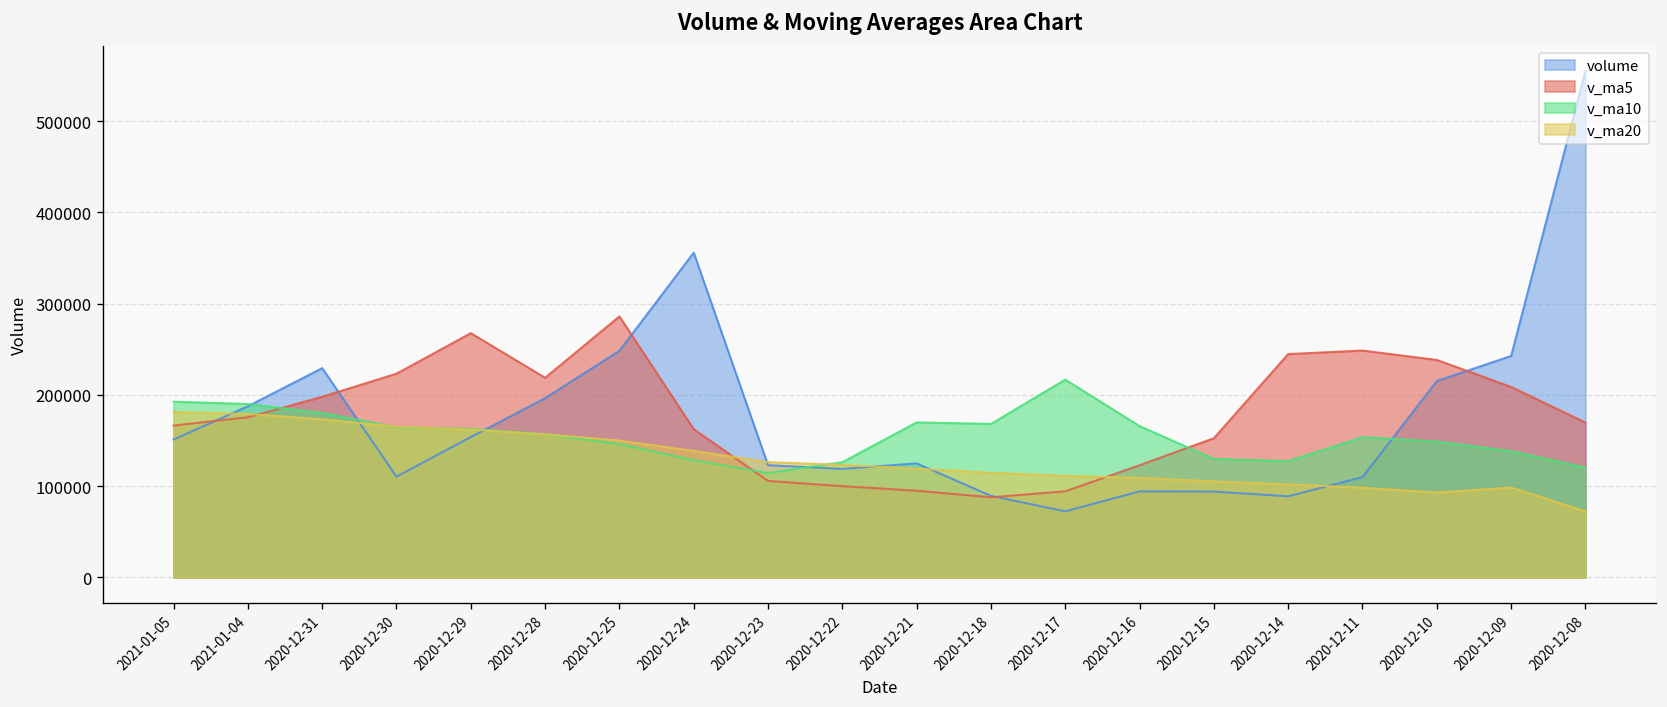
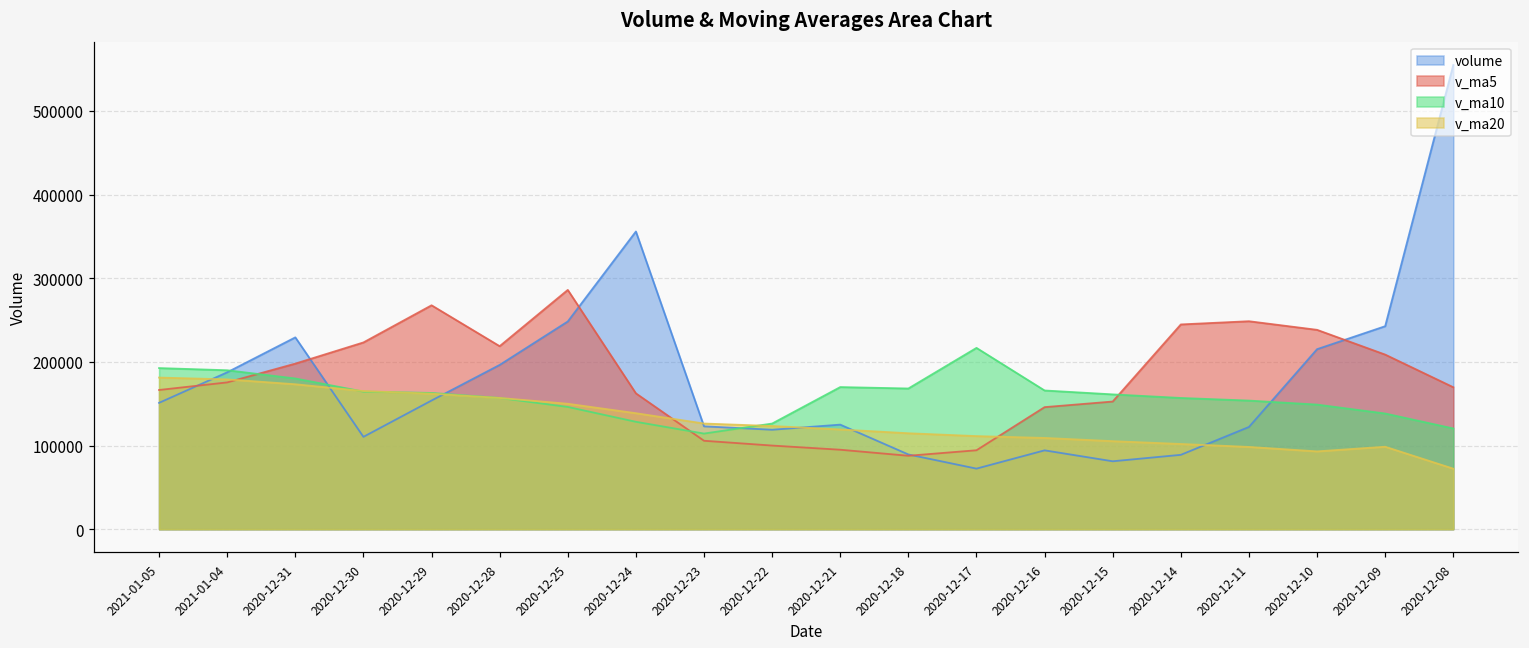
  {
    "volume": {
      "2021-01-05": 150000,
      "2020-12-31": 230000,
      "2020-12-30": 110000,
      "2020-12-29": 150000,
      "2020-12-28": 200000,
      "2020-12-25": 250000,
      "2020-12-24": 360000,
      "2020-12-23": 120000,
      "2020-12-22": 120000,
      "2020-12-21": 120000,
      "2020-12-17": 70000,
      "2020-12-16": 90000,
-     "2020-12-15": 90000,
+     "2020-12-15": 80000,
      "2020-12-14": 90000,
-     "2020-12-11": 110000,
+     "2020-12-11": 120000,
      "2020-12-10": 220000,
      "2020-12-09": 240000
    },
    "v_ma5": {
      "2021-01-05": 170000,
      "2021-01-04": 180000,
      "2020-12-31": 200000,
      "2020-12-30": 220000,
      "2020-12-29": 270000,
      "2020-12-28": 220000,
      "2020-12-25": 290000,
      "2020-12-24": 160000,
      "2020-12-23": 110000,
      "2020-12-22": 100000,
      "2020-12-21": 90000,
      "2020-12-17": 90000,
-     "2020-12-16": 120000,
+     "2020-12-16": 150000,
      "2020-12-15": 150000,
      "2020-12-14": 240000,
      "2020-12-11": 250000,
      "2020-12-10": 240000,
      "2020-12-09": 210000,
      "2020-12-08": 170000
    },
    "v_ma10": {
      "2021-01-05": 190000,
      "2020-12-31": 180000,
      "2020-12-25": 150000,
      "2020-12-24": 130000,
      "2020-12-23": 110000,
      "2020-12-21": 170000,
      "2020-12-18": 170000,
      "2020-12-17": 220000,
      "2020-12-16": 170000,
-     "2020-12-15": 130000,
-     "2020-12-14": 130000,
+     "2020-12-15": 160000,
+     "2020-12-14": 160000,
      "2020-12-11": 150000,
      "2020-12-10": 150000,
      "2020-12-09": 140000,
      "2020-12-08": 120000
    },
    "v_ma20": {
      "2021-01-05": 180000,
      "2021-01-04": 180000,
      "2020-12-31": 170000,
      "2020-12-25": 150000,
      "2020-12-24": 140000,
      "2020-12-23": 130000,
      "2020-12-21": 120000,
      "2020-12-18": 110000,
      "2020-12-17": 110000,
      "2020-12-16": 110000,
      "2020-12-15": 110000,
      "2020-12-14": 100000,
      "2020-12-11": 100000,
      "2020-12-10": 90000,
      "2020-12-09": 100000,
      "2020-12-08": 70000
    }
  }
